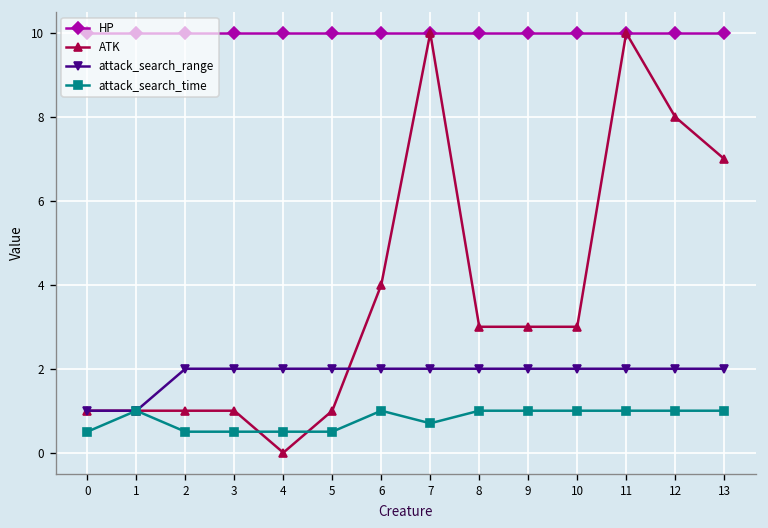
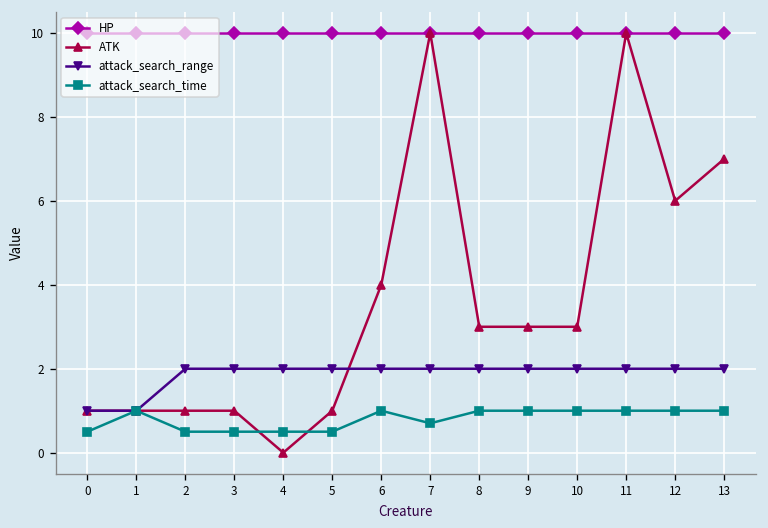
  {
    "HP": {
      "3": 10,
      "4": 10,
      "5": 10,
      "6": 10,
      "8": 10,
      "9": 10,
      "10": 10,
      "12": 10,
      "13": 10
    },
    "ATK": {
      "2": 1,
      "3": 1,
      "4": 0,
      "5": 1,
      "6": 4,
      "8": 3,
      "9": 3,
      "10": 3,
-     "12": 8,
+     "12": 6,
      "13": 7
    },
    "attack_search_range": {
      "2": 2,
      "3": 2,
      "4": 2,
      "5": 2,
      "6": 2,
      "7": 2,
      "8": 2,
      "9": 2,
      "10": 2,
      "11": 2,
      "12": 2,
      "13": 2
    },
    "attack_search_time": {
      "0": 0.5,
      "2": 0.5,
      "3": 0.5,
      "4": 0.5,
      "5": 0.5,
      "6": 1,
      "7": 0.7,
      "8": 1,
      "9": 1,
      "10": 1,
      "11": 1,
      "12": 1,
      "13": 1
    }
  }
